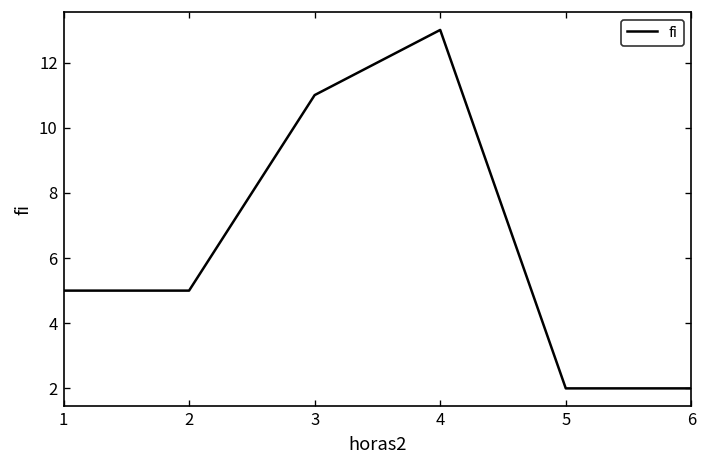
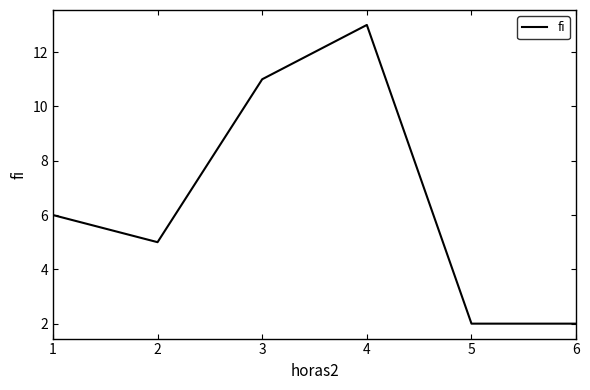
  {
-   "1": 5,
+   "1": 6,
    "2": 5,
    "3": 11,
    "4": 13,
    "5": 2,
    "6": 2
  }
